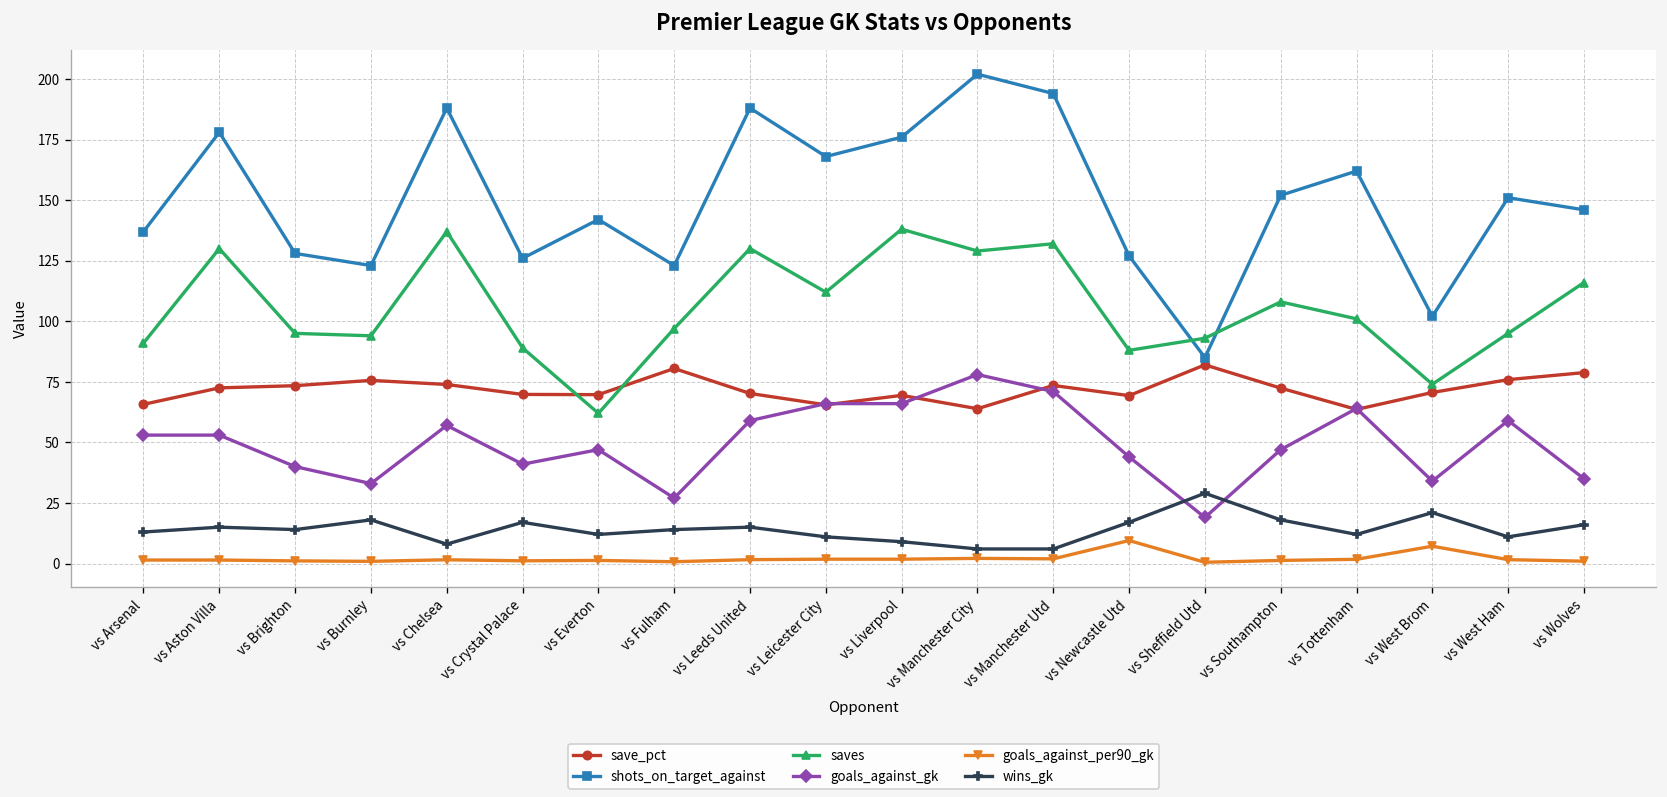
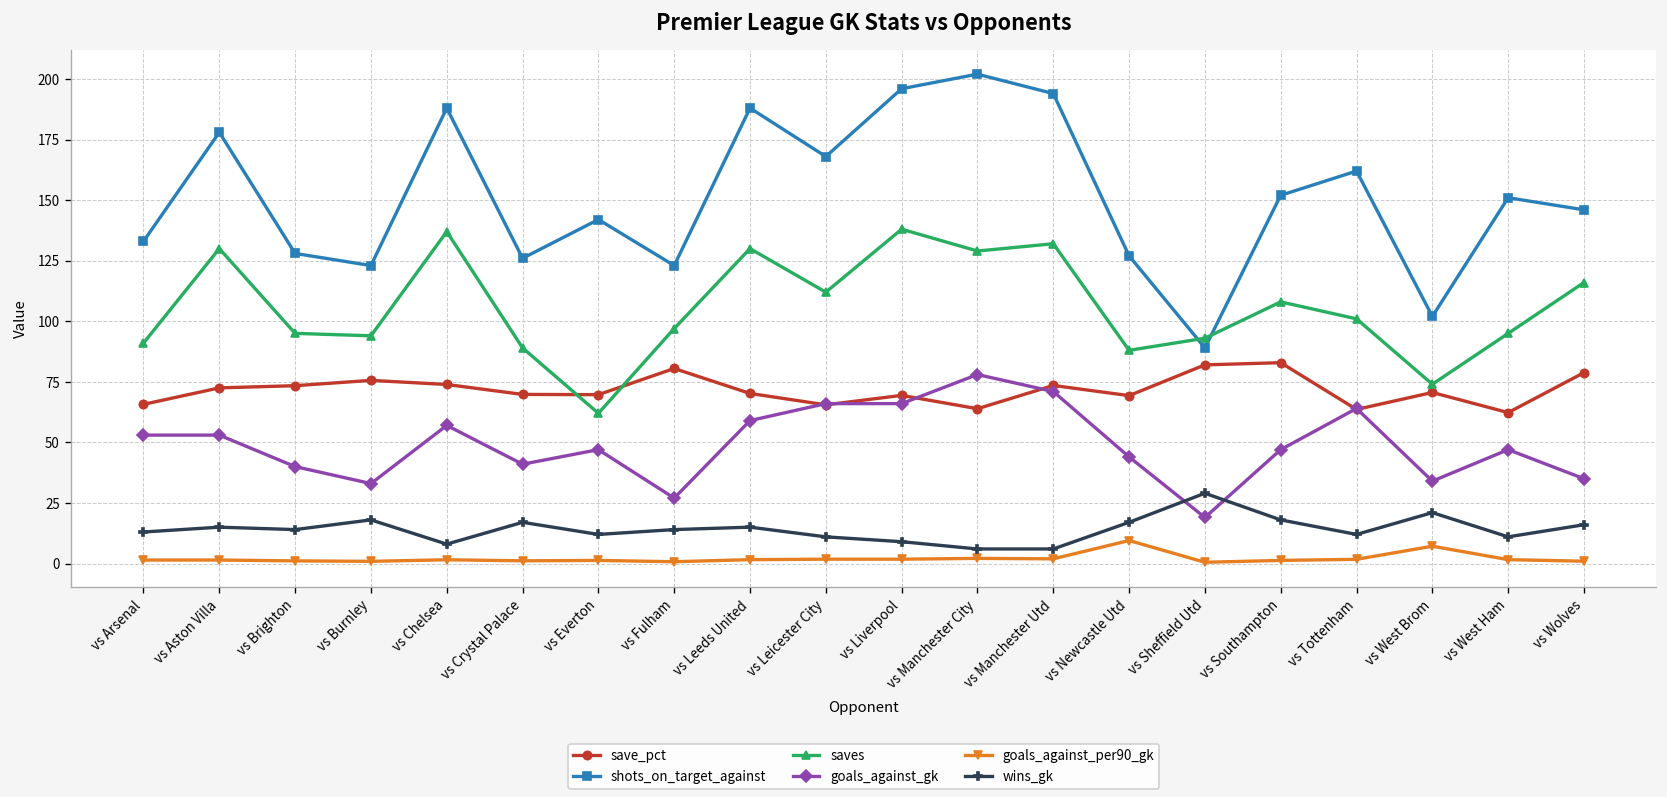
  {
    "save_pct": {
      "vs Arsenal": 66,
      "vs Aston Villa": 73,
      "vs Brighton": 73,
      "vs Burnley": 76,
      "vs Chelsea": 74,
      "vs Crystal Palace": 70,
      "vs Everton": 70,
      "vs Fulham": 81,
      "vs Leeds United": 70,
      "vs Liverpool": 69,
      "vs Manchester City": 64,
      "vs Manchester Utd": 74,
      "vs Newcastle Utd": 69,
      "vs Sheffield Utd": 82,
-     "vs Southampton": 72,
+     "vs Southampton": 83,
      "vs West Brom": 71,
-     "vs West Ham": 76,
+     "vs West Ham": 62,
      "vs Wolves": 79
    },
    "shots_on_target_against": {
-     "vs Arsenal": 137,
+     "vs Arsenal": 133,
      "vs Aston Villa": 178,
      "vs Brighton": 128,
      "vs Burnley": 123,
      "vs Chelsea": 188,
      "vs Crystal Palace": 126,
      "vs Everton": 142,
      "vs Fulham": 123,
      "vs Leeds United": 188,
      "vs Leicester City": 168,
-     "vs Liverpool": 176,
+     "vs Liverpool": 196,
      "vs Manchester City": 202,
      "vs Manchester Utd": 194,
      "vs Newcastle Utd": 127,
-     "vs Sheffield Utd": 85,
+     "vs Sheffield Utd": 89,
      "vs Southampton": 152,
      "vs Tottenham": 162,
      "vs West Brom": 102,
      "vs West Ham": 151,
      "vs Wolves": 146
    },
    "saves": {
      "vs Arsenal": 91,
      "vs Aston Villa": 130,
      "vs Brighton": 95,
      "vs Burnley": 94,
      "vs Chelsea": 137,
      "vs Crystal Palace": 89,
      "vs Everton": 62,
      "vs Fulham": 97,
      "vs Leeds United": 130,
      "vs Leicester City": 112,
      "vs Liverpool": 138,
      "vs Manchester City": 129,
      "vs Manchester Utd": 132,
      "vs Newcastle Utd": 88,
      "vs Sheffield Utd": 93,
      "vs Southampton": 108,
      "vs Tottenham": 101,
      "vs West Brom": 74,
      "vs West Ham": 95,
      "vs Wolves": 116
    },
    "goals_against_gk": {
      "vs Arsenal": 53,
      "vs Aston Villa": 53,
      "vs Brighton": 40,
      "vs Burnley": 33,
      "vs Chelsea": 57,
      "vs Crystal Palace": 41,
      "vs Everton": 47,
      "vs Fulham": 27,
      "vs Leeds United": 59,
      "vs Liverpool": 66,
      "vs Manchester City": 78,
      "vs Manchester Utd": 71,
      "vs Newcastle Utd": 44,
      "vs Sheffield Utd": 19,
      "vs Southampton": 47,
      "vs West Brom": 34,
-     "vs West Ham": 59,
+     "vs West Ham": 47,
      "vs Wolves": 35
    },
    "goals_against_per90_gk": {
      "vs Arsenal": 1,
      "vs Aston Villa": 1,
      "vs Brighton": 1,
      "vs Burnley": 1,
      "vs Chelsea": 2,
      "vs Crystal Palace": 1,
      "vs Everton": 1,
      "vs Fulham": 1,
      "vs Leeds United": 2,
      "vs Leicester City": 2,
      "vs Liverpool": 2,
      "vs Manchester City": 2,
      "vs Manchester Utd": 2,
      "vs Newcastle Utd": 9,
      "vs Sheffield Utd": 1,
      "vs Southampton": 1,
      "vs Tottenham": 2,
      "vs West Brom": 7,
      "vs West Ham": 2,
      "vs Wolves": 1
    },
    "wins_gk": {
      "vs Arsenal": 13,
      "vs Aston Villa": 15,
      "vs Brighton": 14,
      "vs Burnley": 18,
      "vs Chelsea": 8,
      "vs Crystal Palace": 17,
      "vs Everton": 12,
      "vs Fulham": 14,
      "vs Leeds United": 15,
      "vs Leicester City": 11,
      "vs Liverpool": 9,
      "vs Manchester City": 6,
      "vs Manchester Utd": 6,
      "vs Newcastle Utd": 17,
      "vs Sheffield Utd": 29,
      "vs Southampton": 18,
      "vs Tottenham": 12,
      "vs West Brom": 21,
      "vs West Ham": 11,
      "vs Wolves": 16
    }
  }
